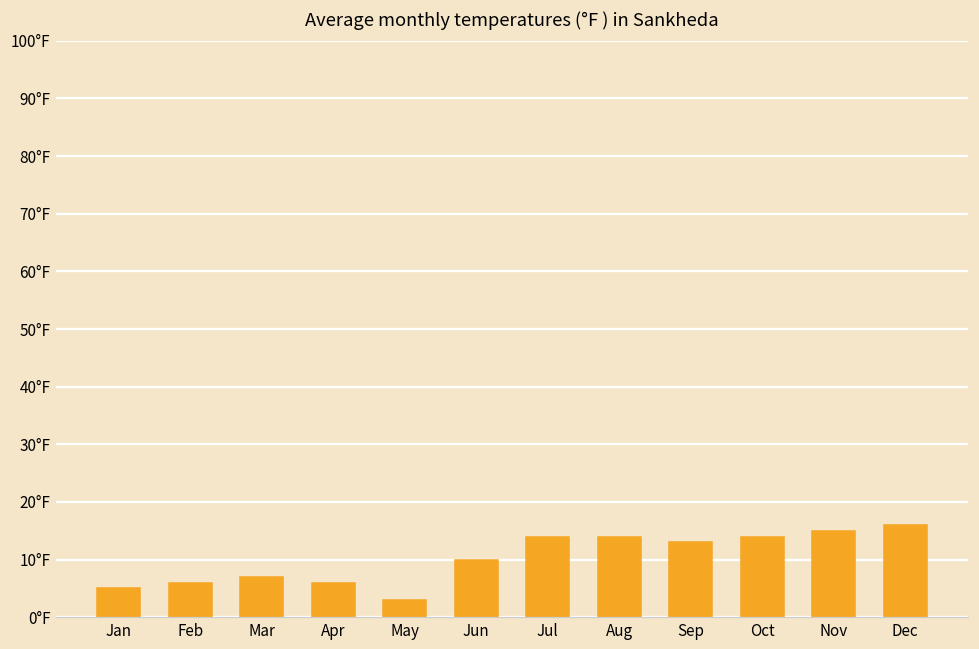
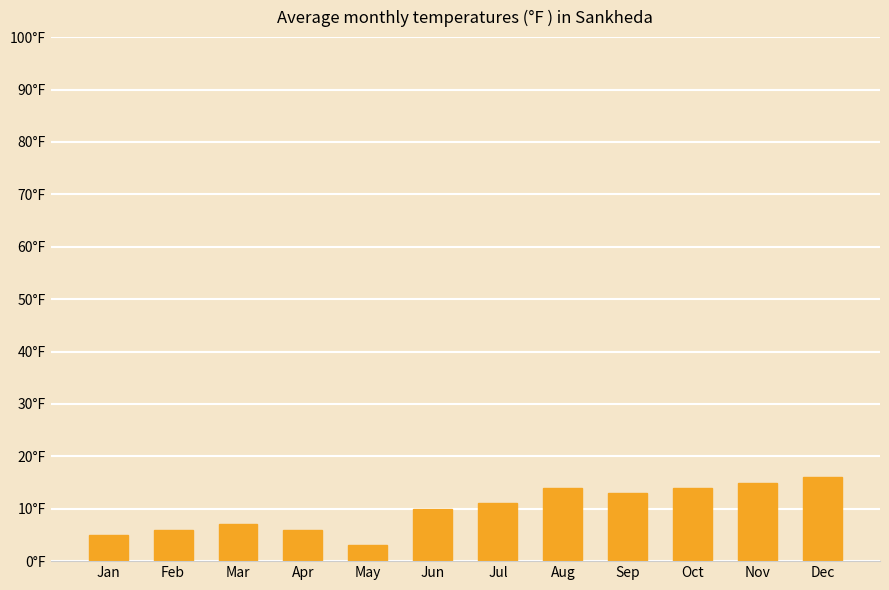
  {
    "Jan": "5°F",
    "Feb": "6°F",
    "Mar": "7°F",
    "Apr": "6°F",
    "May": "3°F",
    "Jun": "10°F",
-   "Jul": "14°F",
+   "Jul": "11°F",
    "Aug": "14°F",
    "Sep": "13°F",
    "Oct": "14°F",
    "Nov": "15°F",
    "Dec": "16°F"
  }
